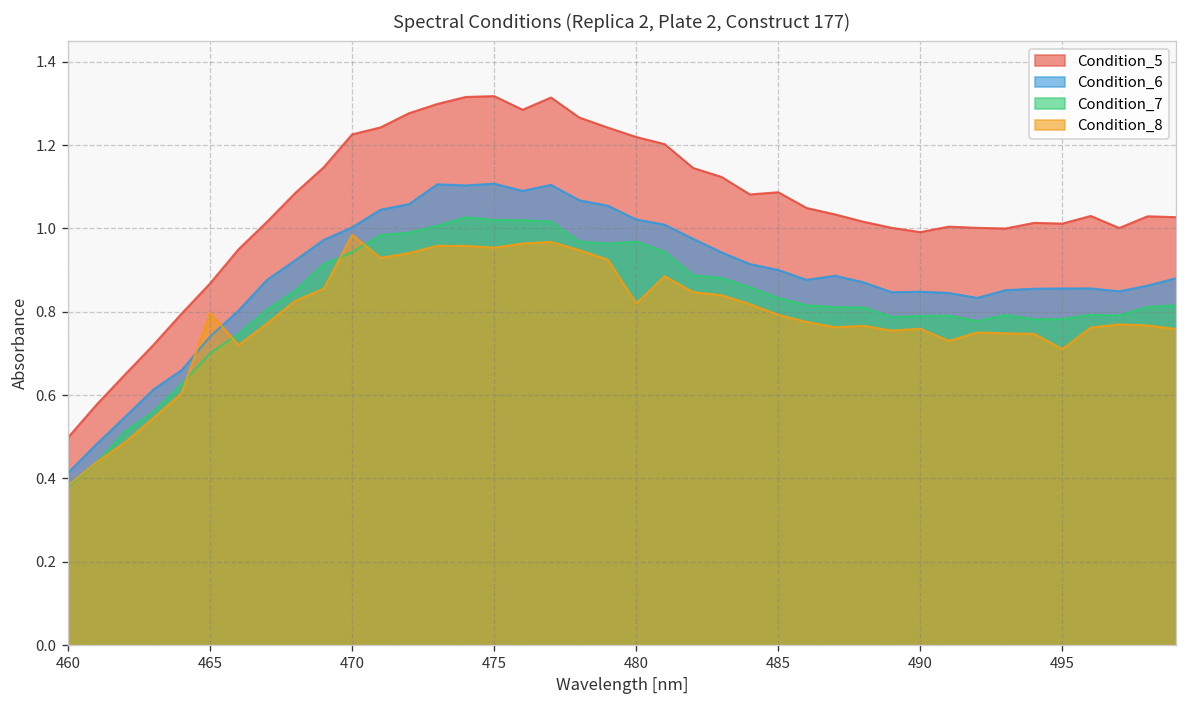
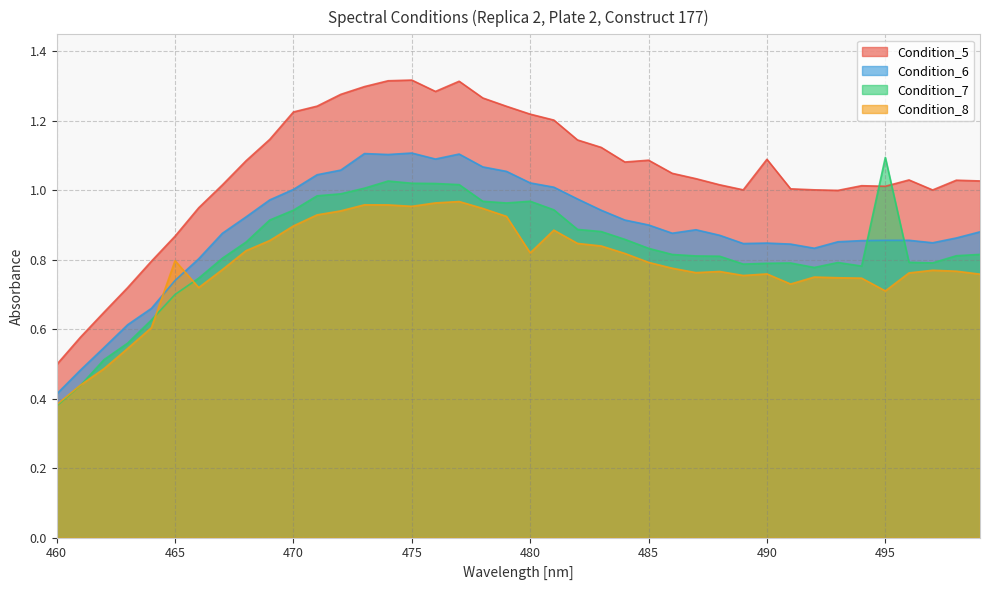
  {
    "Condition_5": {
      "460": 0.50,
      "465": 0.87,
      "470": 1.23,
      "475": 1.32,
      "480": 1.22,
      "485": 1.09,
-     "490": 0.99,
+     "490": 1.09,
      "495": 1.01
    },
    "Condition_6": {
      "460": 0.41,
      "465": 0.74,
      "470": 1.00,
      "475": 1.11,
      "480": 1.02,
      "485": 0.90,
      "490": 0.85,
      "495": 0.86
    },
    "Condition_7": {
      "465": 0.70,
      "470": 0.94,
      "475": 1.02,
      "480": 0.97,
      "485": 0.83,
      "490": 0.79,
-     "495": 0.78
+     "495": 1.09
    },
    "Condition_8": {
      "465": 0.80,
-     "470": 0.98,
+     "470": 0.90,
      "475": 0.95,
      "480": 0.82,
      "485": 0.79,
      "490": 0.76,
      "495": 0.71
    }
  }
